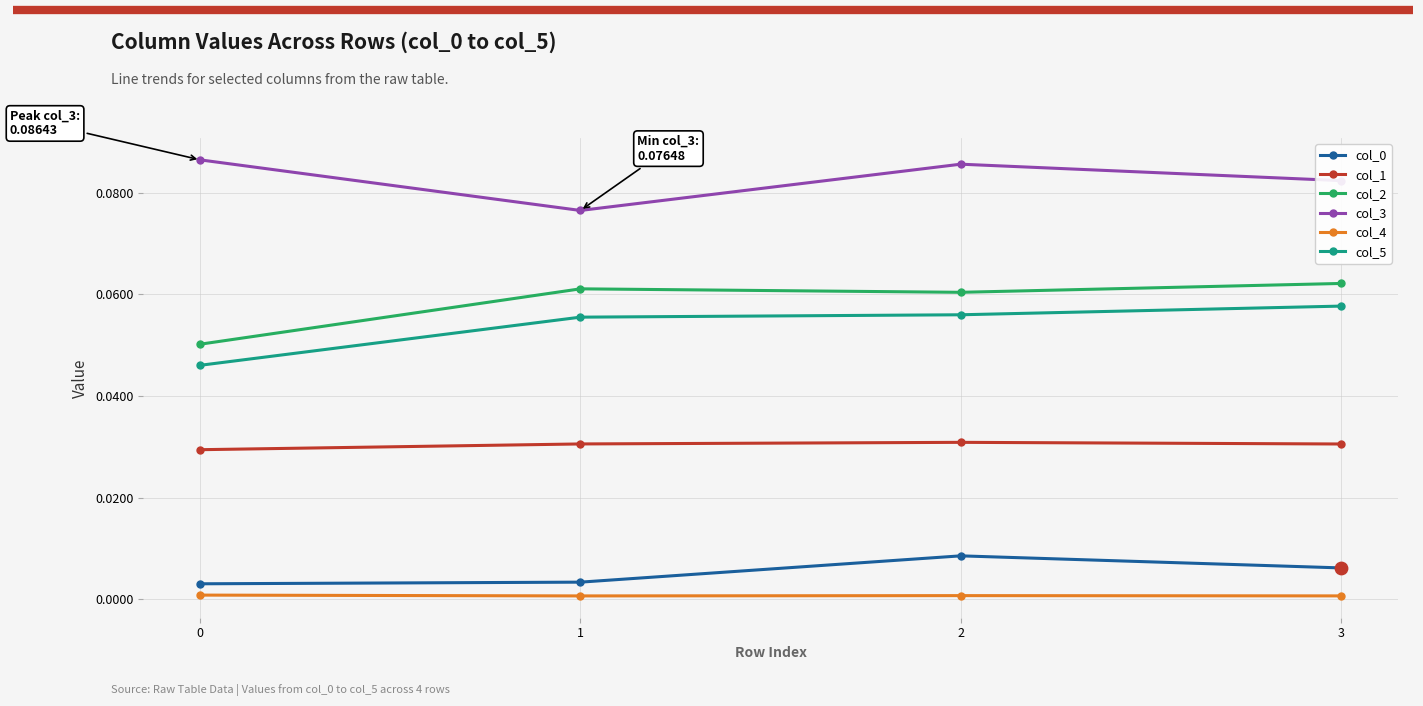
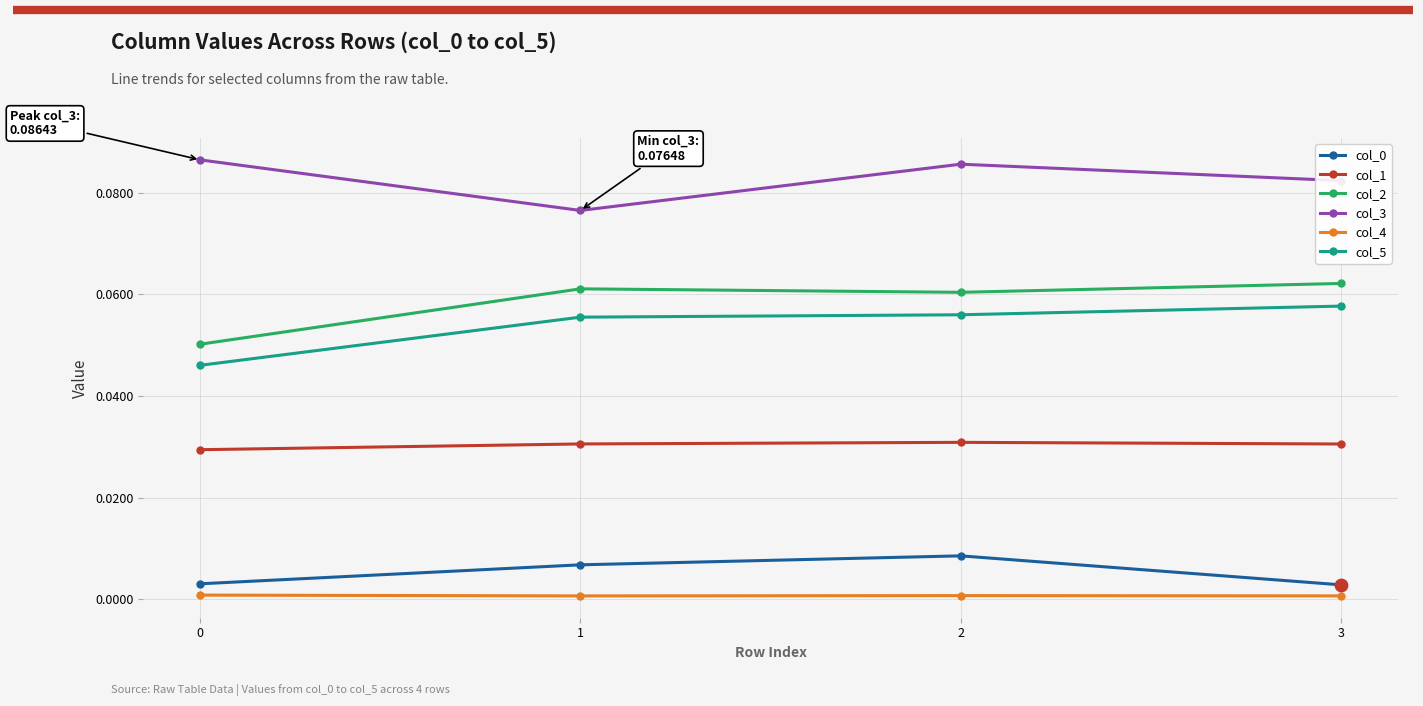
  {
    "col_0": {
      "0": 0.003,
-     "1": 0.003,
+     "1": 0.007,
      "2": 0.009,
-     "3": 0.006
+     "3": 0.003
    },
    "col_3": {
      "2": 0.086
    },
    "col_4": {
      "0": 0.001,
      "1": 0.001,
      "2": 0.001,
      "3": 0.001
    }
  }
